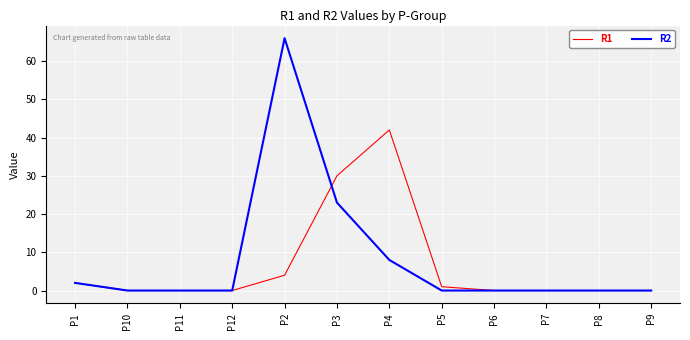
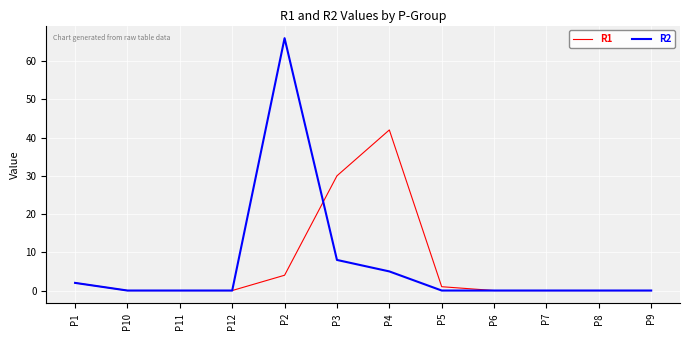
  {
    "R1": {
      "P2": 4,
      "P3": 30,
      "P4": 42,
      "P5": 1
    },
    "R2": {
      "P2": 66,
-     "P3": 23,
-     "P4": 8,
+     "P3": 8,
+     "P4": 5,
      "P5": 0
    }
  }
